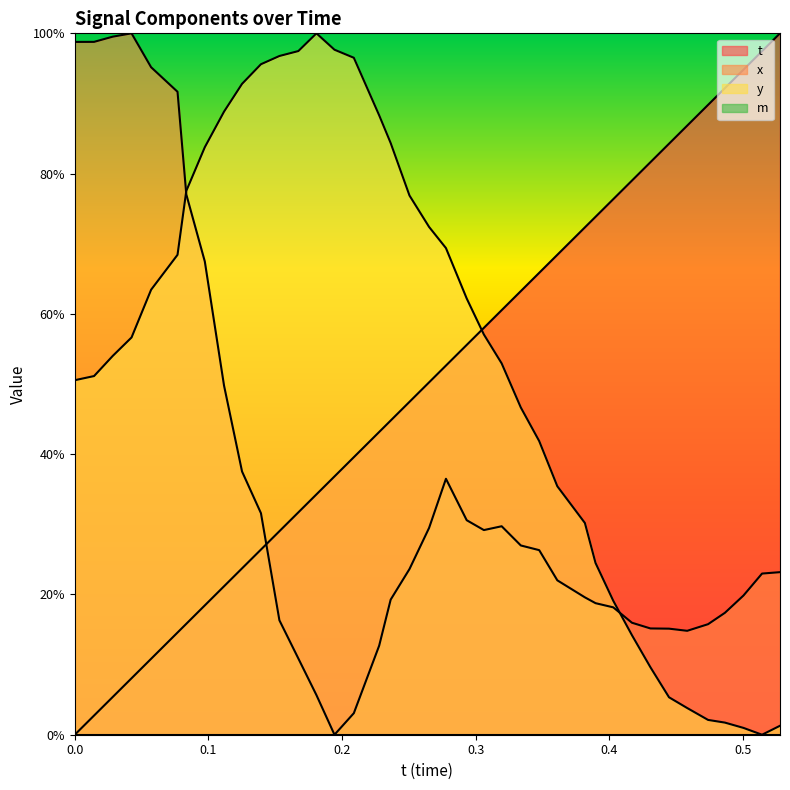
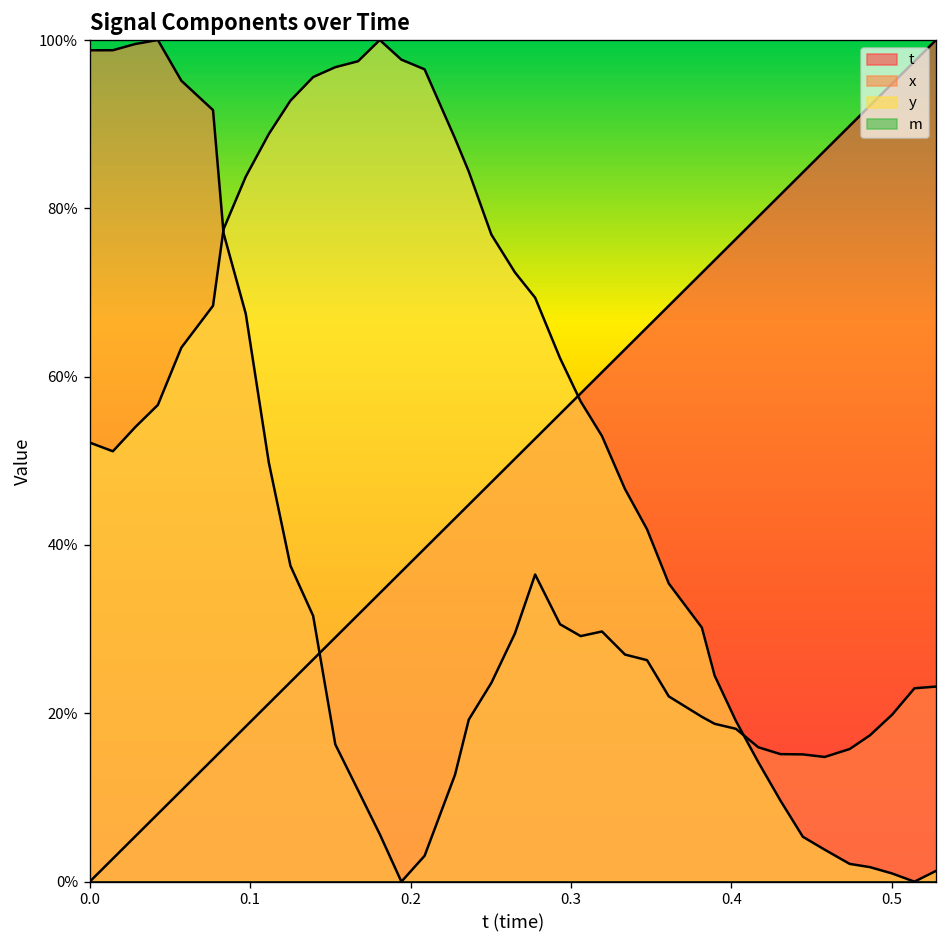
  {
    "x": {
      "0.0": "99%"
    },
    "y": {
-     "0.0": "51%"
+     "0.0": "52%"
    }
  }
